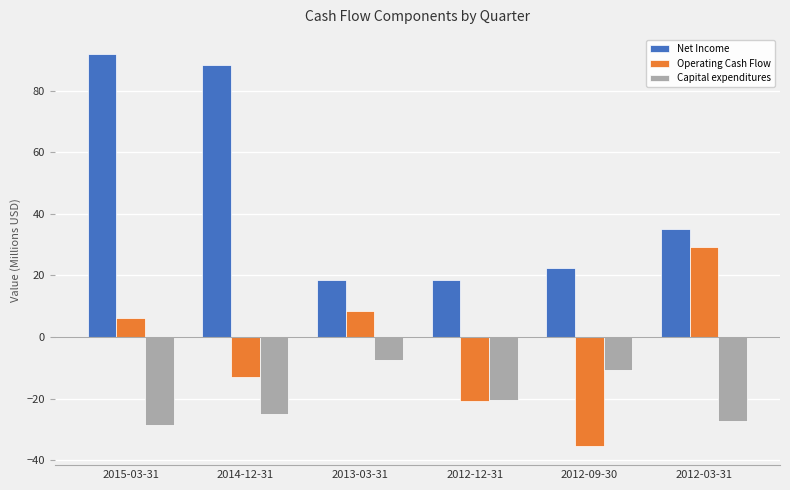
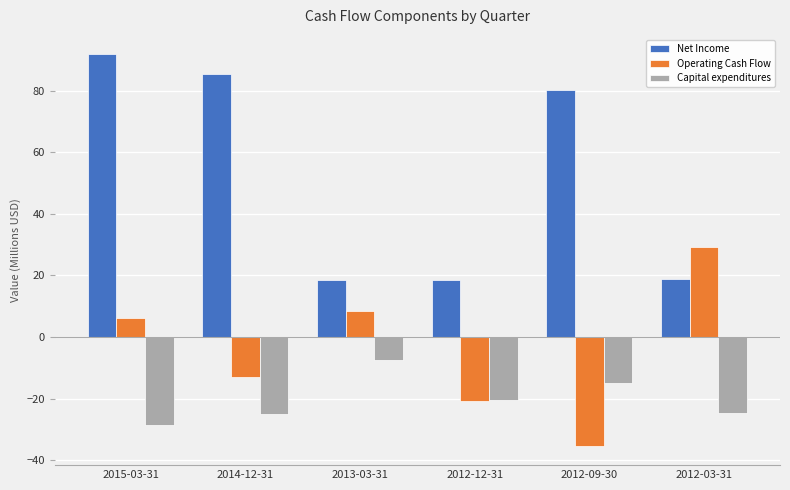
  {
    "Net Income": {
      "2015-03-31": 92,
-     "2014-12-31": 88,
+     "2014-12-31": 85,
      "2013-03-31": 18,
      "2012-12-31": 18,
-     "2012-09-30": 22,
-     "2012-03-31": 35
+     "2012-09-30": 80,
+     "2012-03-31": 19
    },
    "Operating Cash Flow": {
      "2015-03-31": 6,
      "2014-12-31": -13,
      "2013-03-31": 8,
      "2012-12-31": -21,
      "2012-09-30": -35,
      "2012-03-31": 29
    },
    "Capital expenditures": {
      "2015-03-31": -28,
      "2014-12-31": -25,
      "2013-03-31": -7,
      "2012-12-31": -20,
-     "2012-09-30": -11,
-     "2012-03-31": -27
+     "2012-09-30": -15,
+     "2012-03-31": -25
    }
  }
